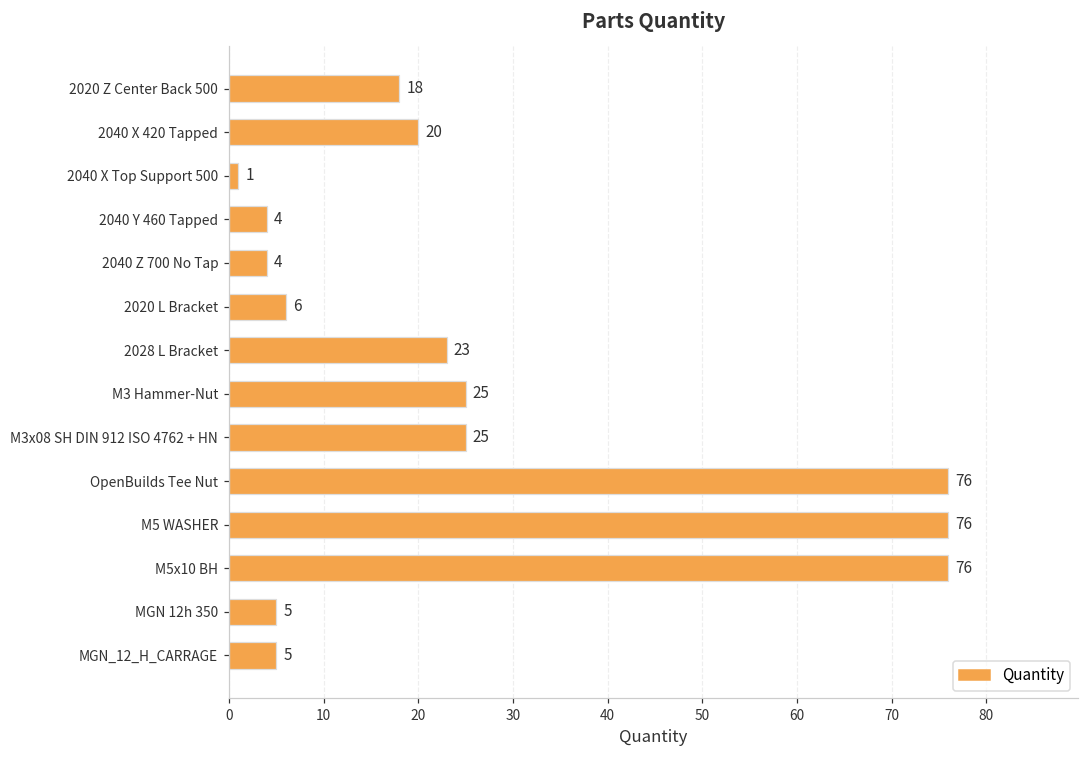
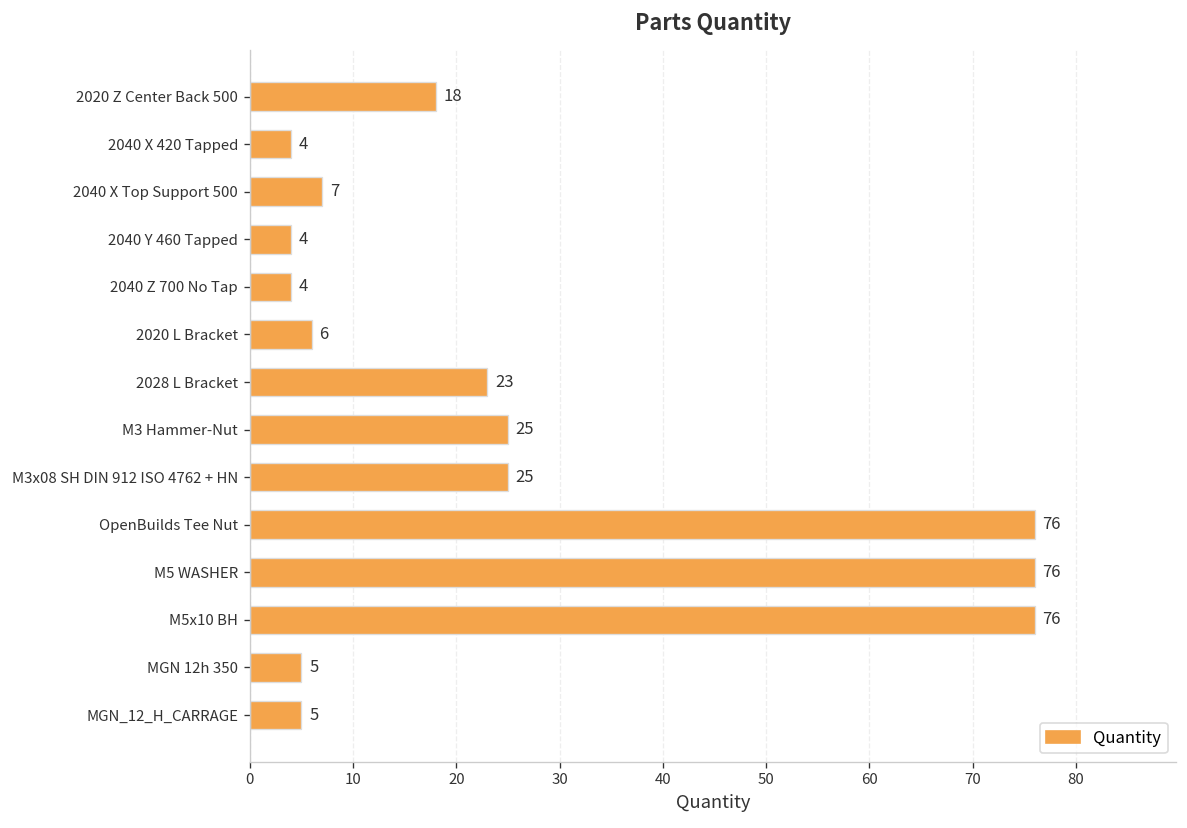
  {
    "2020 Z Center Back 500": 18,
-   "2040 X 420 Tapped": 20,
-   "2040 X Top Support 500": 1,
+   "2040 X 420 Tapped": 4,
+   "2040 X Top Support 500": 7,
    "2040 Y 460 Tapped": 4,
    "2040 Z 700 No Tap": 4,
    "2020 L Bracket": 6,
    "2028 L Bracket": 23,
    "M3 Hammer-Nut": 25,
    "M3x08 SH DIN 912 ISO 4762 + HN": 25,
    "OpenBuilds Tee Nut": 76,
    "M5 WASHER": 76,
    "M5x10 BH": 76,
    "MGN 12h 350": 5,
    "MGN_12_H_CARRAGE": 5
  }
